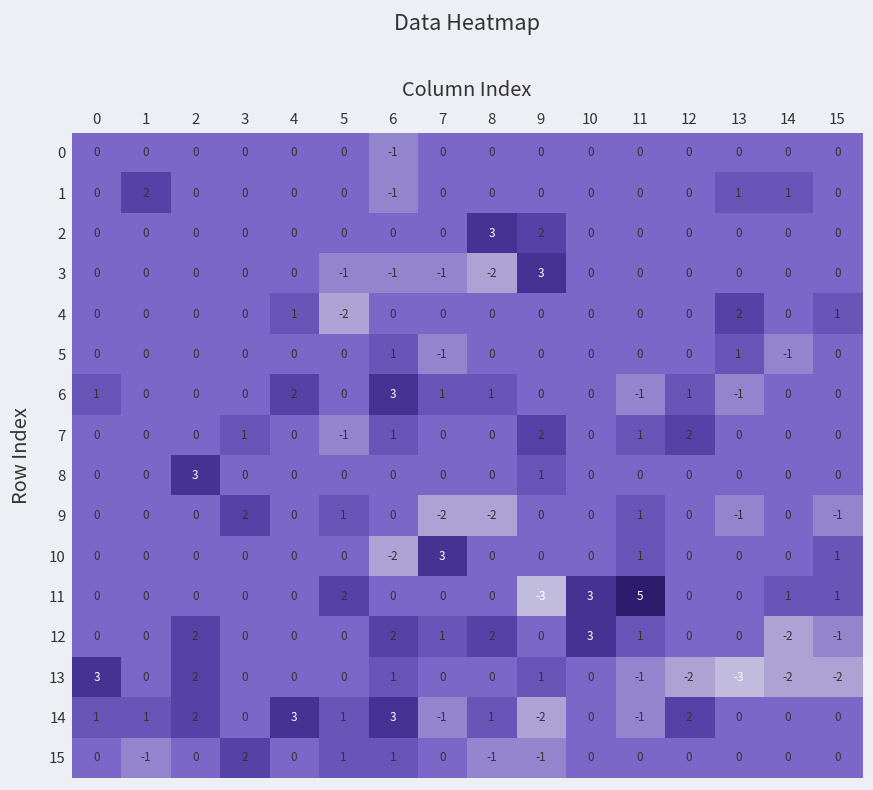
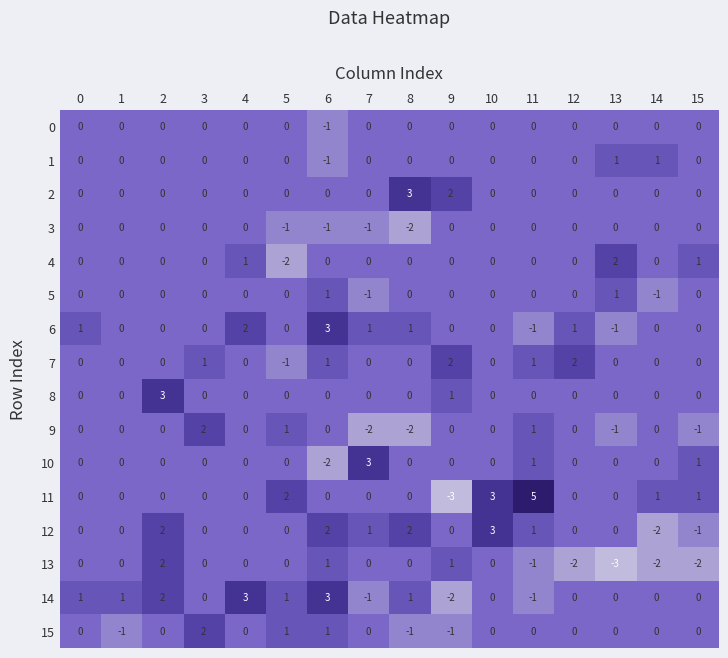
  {
    "1": {
      "0": 0,
-     "1": 2,
+     "1": 0,
      "2": 0,
      "3": 0,
      "4": 0,
      "5": 0,
      "6": -1,
      "7": 0,
      "8": 0,
      "9": 0,
      "10": 0,
      "11": 0,
      "12": 0,
      "13": 1,
      "14": 1,
      "15": 0
    },
    "3": {
      "0": 0,
      "1": 0,
      "2": 0,
      "3": 0,
      "4": 0,
      "5": -1,
      "6": -1,
      "7": -1,
      "8": -2,
-     "9": 3,
+     "9": 0,
      "10": 0,
      "11": 0,
      "12": 0,
      "13": 0,
      "14": 0,
      "15": 0
    },
    "13": {
-     "0": 3,
+     "0": 0,
      "1": 0,
      "2": 2,
      "3": 0,
      "4": 0,
      "5": 0,
      "6": 1,
      "7": 0,
      "8": 0,
      "9": 1,
      "10": 0,
      "11": -1,
      "12": -2,
      "13": -3,
      "14": -2,
      "15": -2
    },
    "14": {
      "0": 1,
      "1": 1,
      "2": 2,
      "3": 0,
      "4": 3,
      "5": 1,
      "6": 3,
      "7": -1,
      "8": 1,
      "9": -2,
      "10": 0,
      "11": -1,
-     "12": 2,
+     "12": 0,
      "13": 0,
      "14": 0,
      "15": 0
    }
  }
